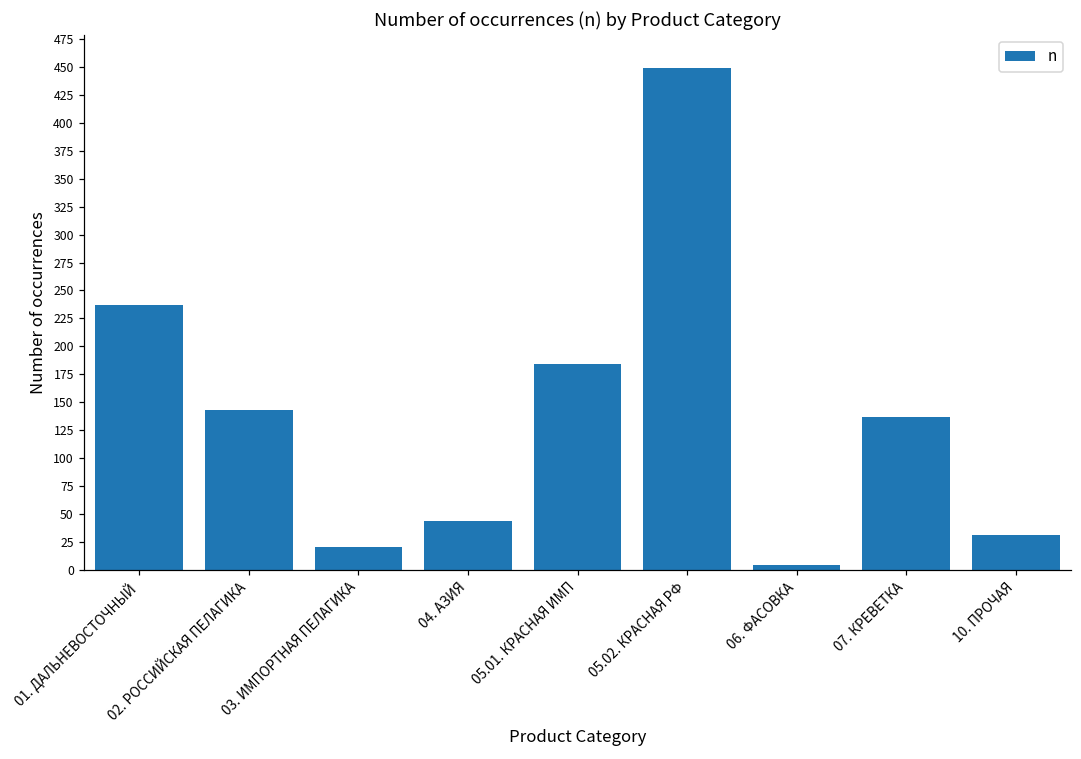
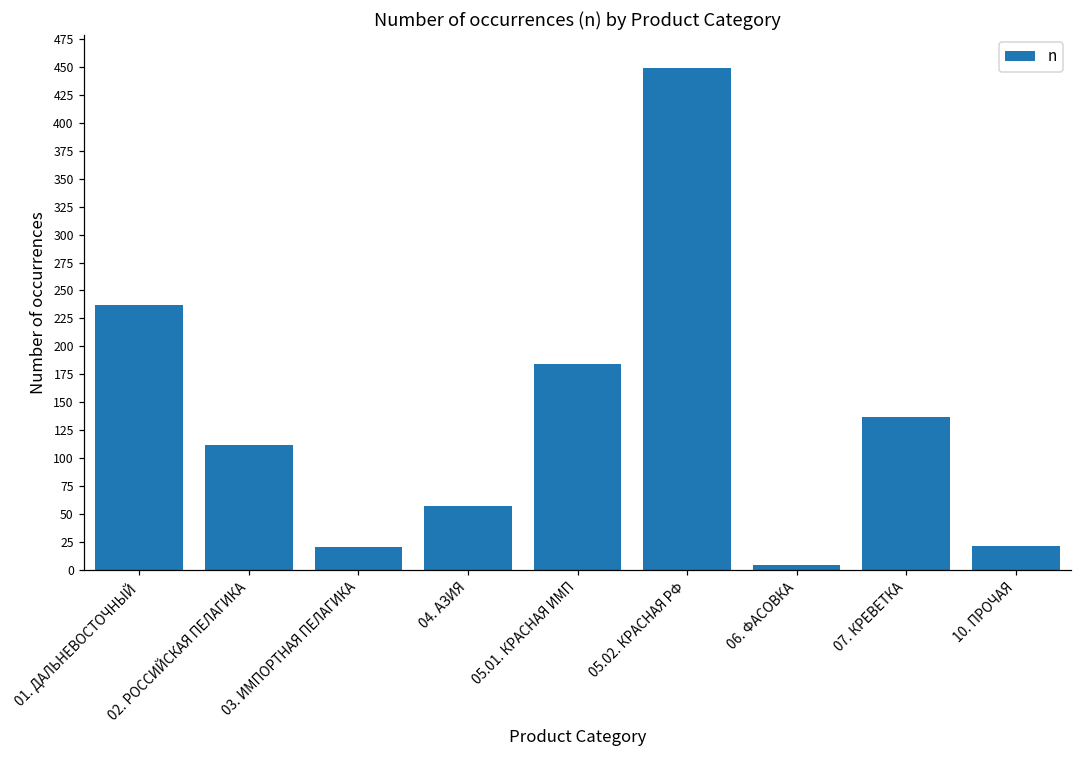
  {
    "01. ДАЛЬНЕВОСТОЧНЫЙ": 237,
-   "02. РОССИЙСКАЯ ПЕЛАГИКА": 143,
+   "02. РОССИЙСКАЯ ПЕЛАГИКА": 112,
    "03. ИМПОРТНАЯ ПЕЛАГИКА": 20,
-   "04. АЗИЯ": 44,
+   "04. АЗИЯ": 57,
    "05.01. КРАСНАЯ ИМП": 184,
    "05.02. КРАСНАЯ РФ": 449,
    "06. ФАСОВКА": 4,
    "07. КРЕВЕТКА": 137,
-   "10. ПРОЧАЯ": 31
+   "10. ПРОЧАЯ": 21
  }
